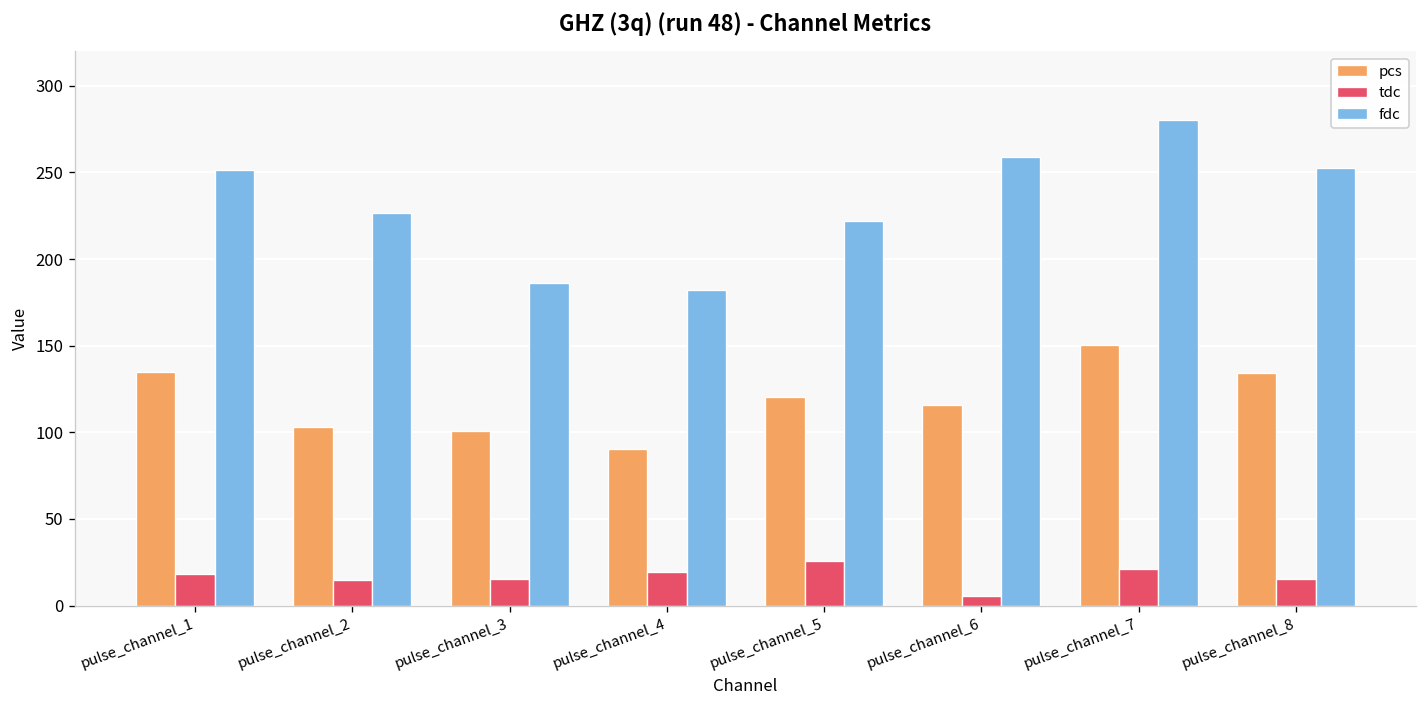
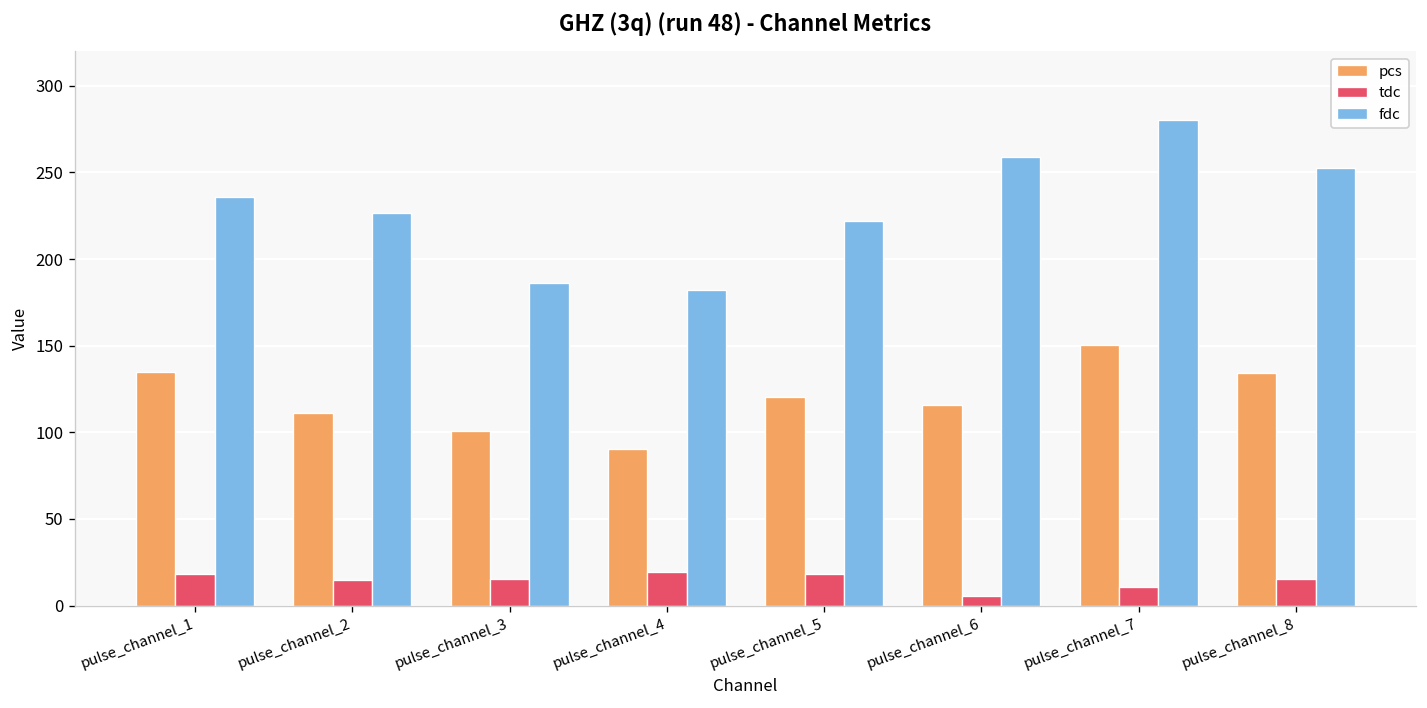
  {
    "pcs": {
      "pulse_channel_1": 135,
-     "pulse_channel_2": 103,
+     "pulse_channel_2": 111,
      "pulse_channel_3": 101,
      "pulse_channel_4": 91,
      "pulse_channel_5": 120,
      "pulse_channel_6": 116,
      "pulse_channel_7": 150,
      "pulse_channel_8": 134
    },
    "tdc": {
      "pulse_channel_1": 18,
      "pulse_channel_2": 15,
      "pulse_channel_3": 15,
      "pulse_channel_4": 19,
-     "pulse_channel_5": 26,
+     "pulse_channel_5": 18,
      "pulse_channel_6": 5,
-     "pulse_channel_7": 21,
+     "pulse_channel_7": 10,
      "pulse_channel_8": 16
    },
    "fdc": {
-     "pulse_channel_1": 251,
+     "pulse_channel_1": 236,
      "pulse_channel_2": 227,
      "pulse_channel_3": 186,
      "pulse_channel_4": 182,
      "pulse_channel_5": 222,
      "pulse_channel_6": 259,
      "pulse_channel_7": 280,
      "pulse_channel_8": 252
    }
  }
